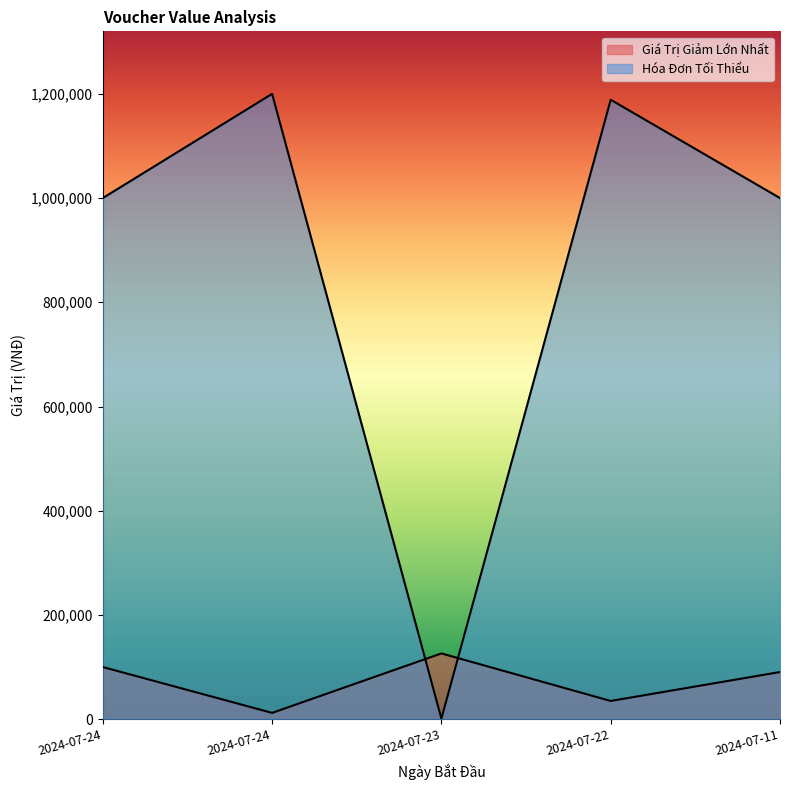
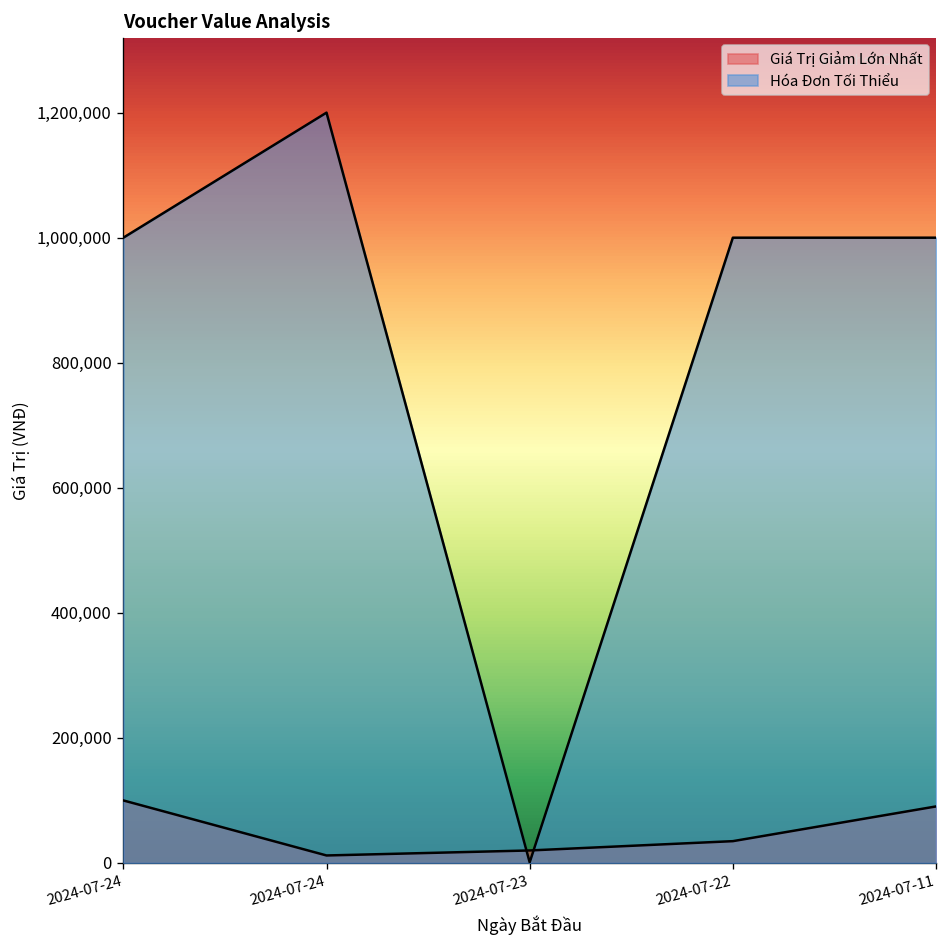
  {
    "Giá Trị Giảm Lớn Nhất": {
-     "2024-07-23": "130,000",
+     "2024-07-23": "20,000",
      "2024-07-22": "30,000",
      "2024-07-11": "90,000"
    },
    "Hóa Đơn Tối Thiểu": {
      "2024-07-23": "0",
-     "2024-07-22": "1,190,000",
+     "2024-07-22": "1,000,000",
      "2024-07-11": "1,000,000"
    }
  }
